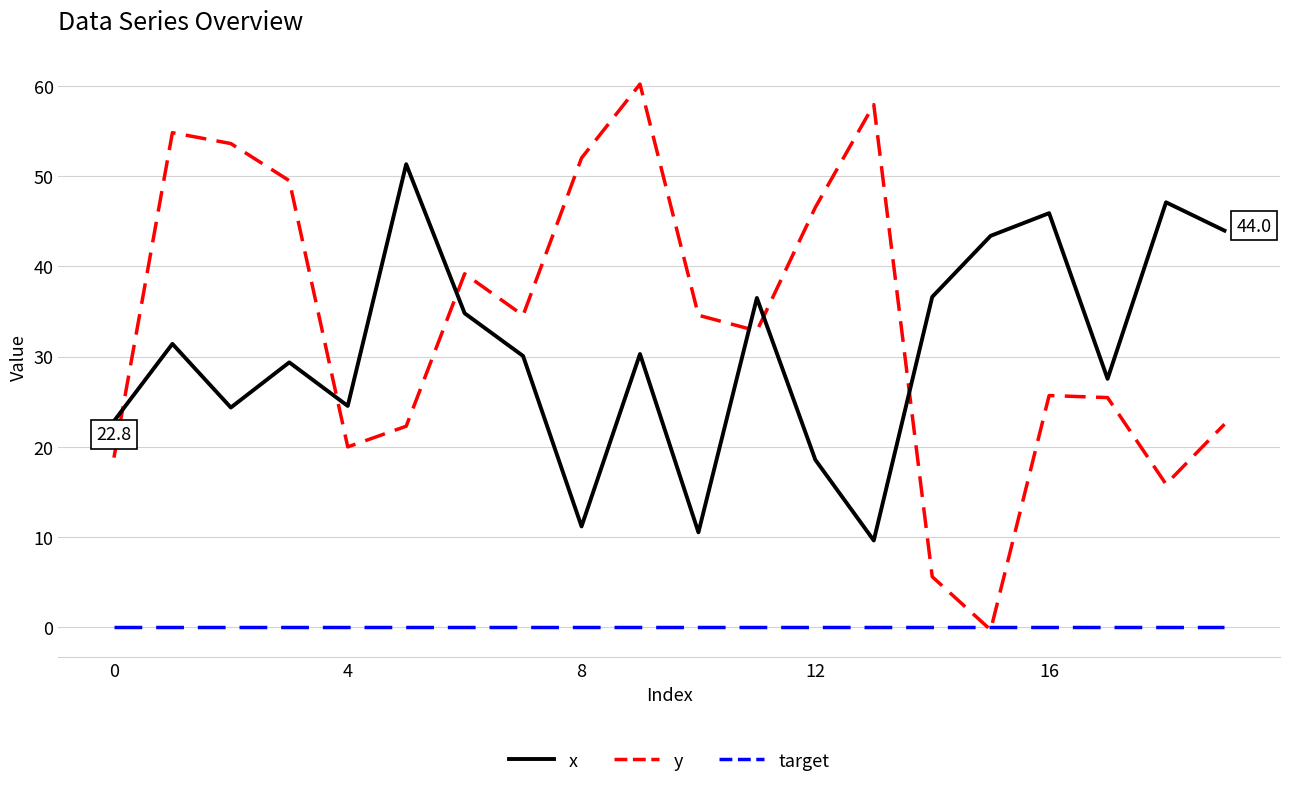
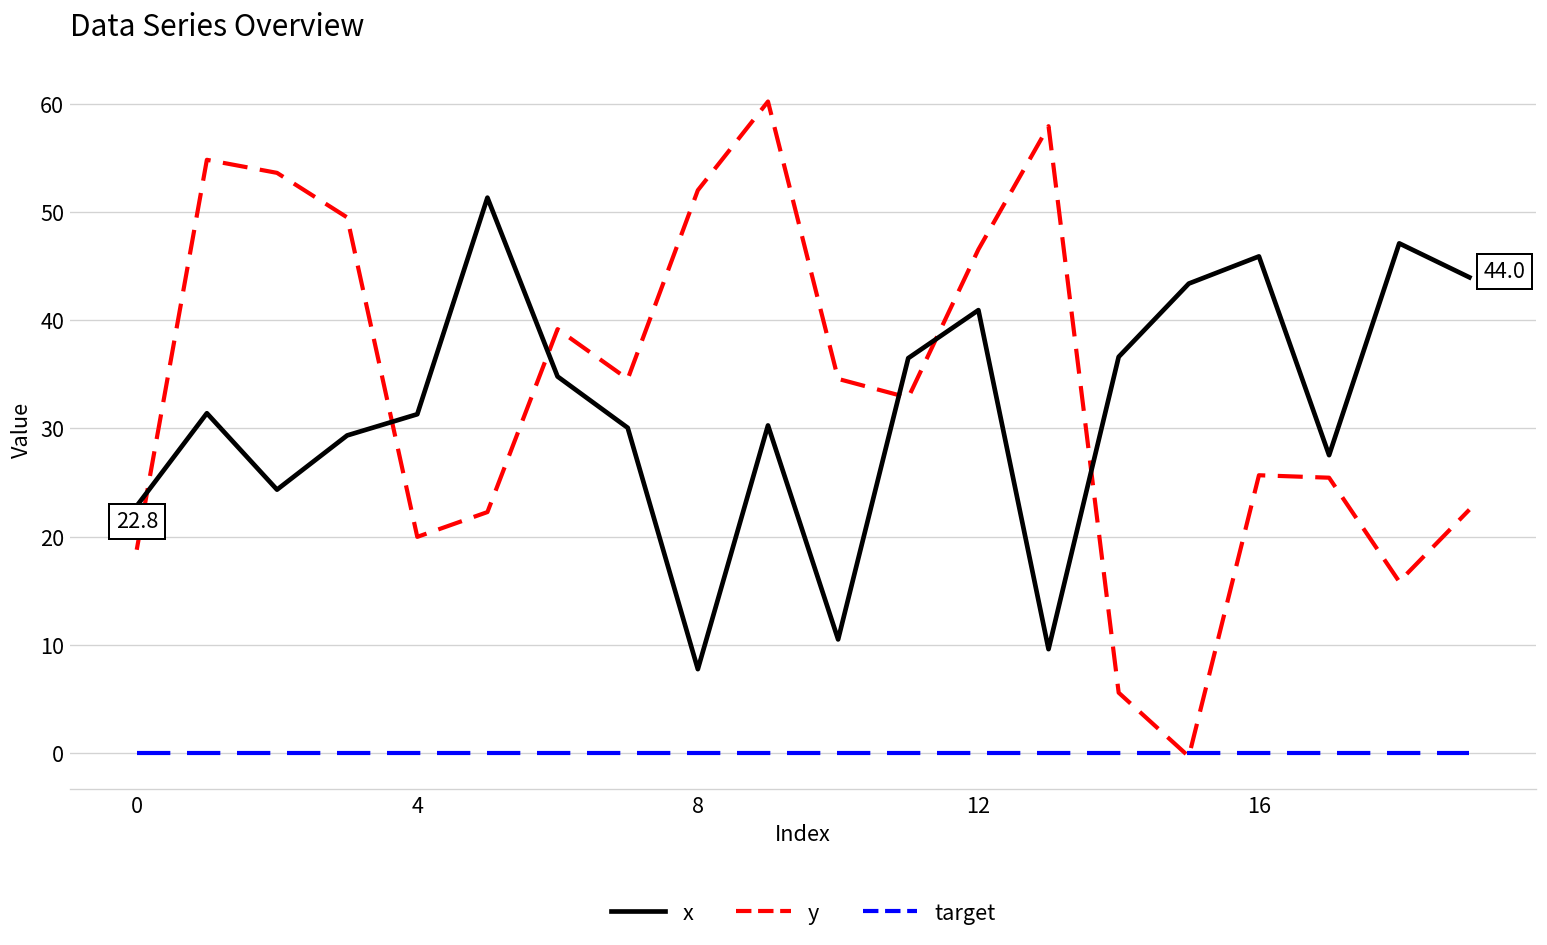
  {
    "x": {
-     "4": 25,
-     "8": 11,
-     "12": 19,
+     "4": 31,
+     "8": 8,
+     "12": 41,
      "16": 46
    },
    "y": {
      "0": 19,
      "4": 20,
      "8": 52,
      "12": 47,
      "16": 26
    },
    "target": {
      "0": 0,
      "4": 0,
      "8": 0,
      "12": 0,
      "16": 0
    }
  }
